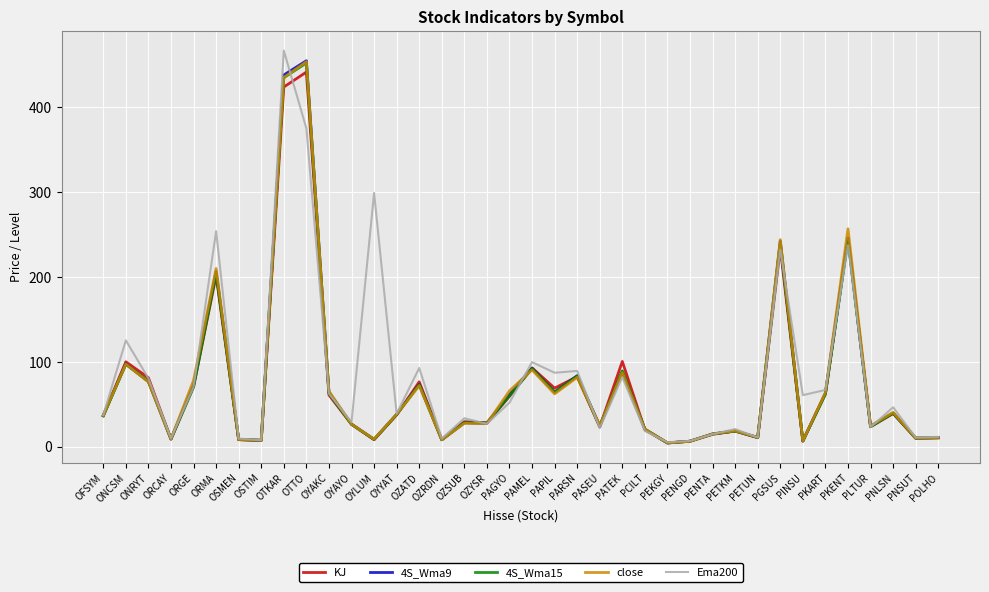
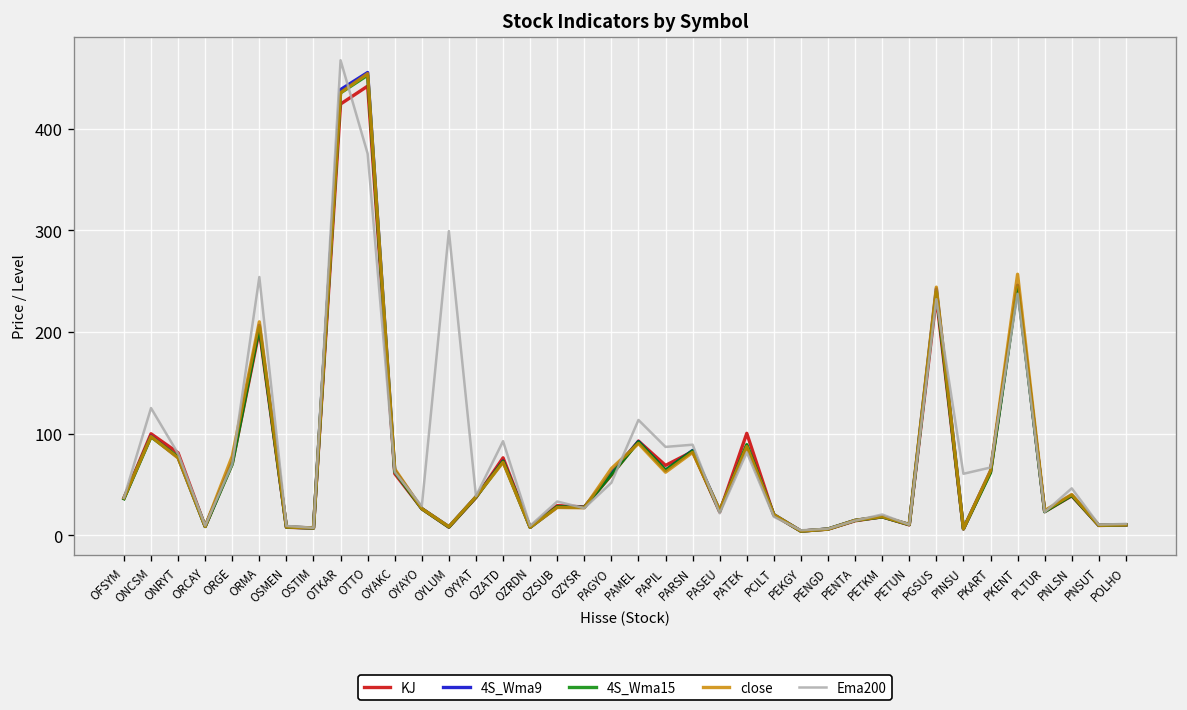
  {
    "KJ": {
      "OTKAR": 420,
      "OTTO": 440,
      "OZATD": 80,
      "PAPIL": 70,
      "PATEK": 100
    },
    "4S_Wma9": {
      "OTKAR": 440
    },
    "close": {
      "ORGE": 80,
      "ORMA": 210,
      "PAGYO": 70,
      "PKENT": 260
    },
    "Ema200": {
      "ONCSM": 130,
      "ORMA": 250,
      "OTKAR": 470,
      "OTTO": 380,
      "OYLUM": 300,
      "OZATD": 90,
      "OZSUB": 30,
      "PAGYO": 50,
-     "PAMEL": 100,
+     "PAMEL": 110,
      "PAPIL": 90,
      "PARSN": 90,
      "PATEK": 80,
      "PINSU": 60,
      "PKART": 70,
      "PKENT": 240,
      "PNLSN": 50
    }
  }
